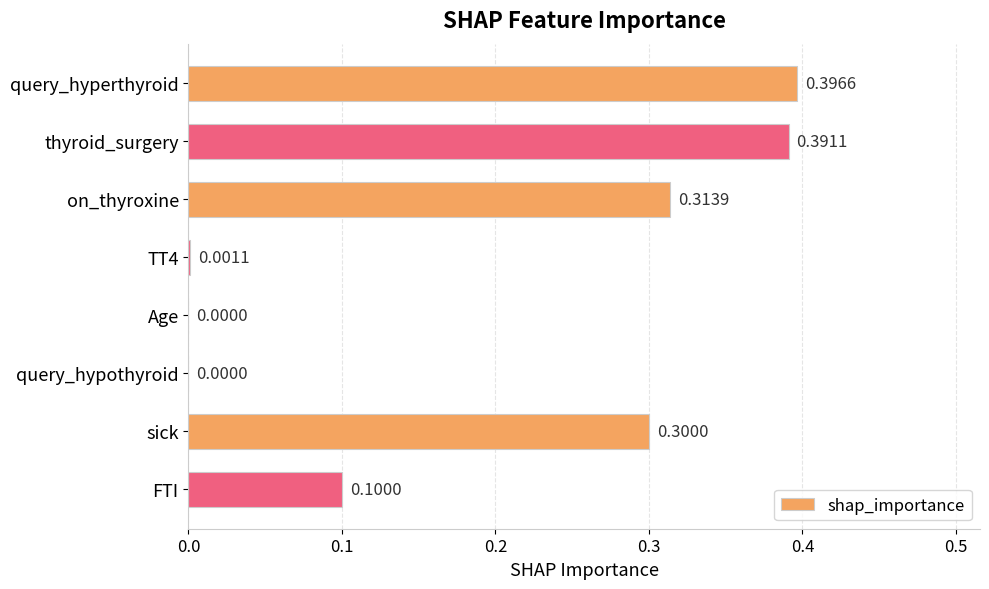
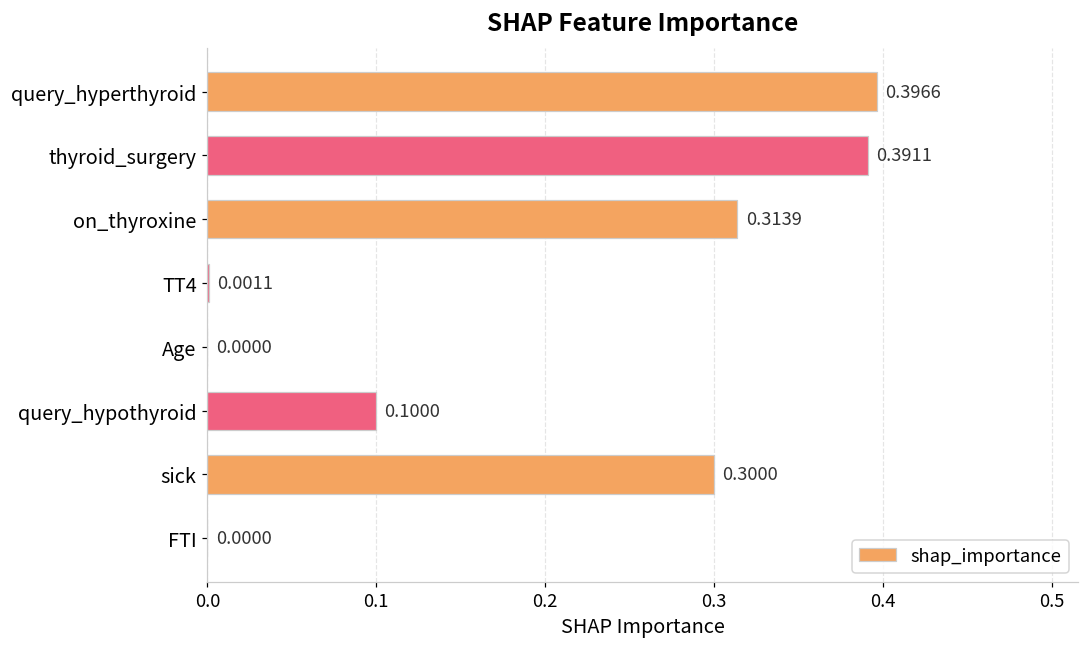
  {
    "query_hyperthyroid": 0.3966,
    "thyroid_surgery": 0.3911,
    "on_thyroxine": 0.3139,
    "TT4": 0.0011,
    "Age": 0.0000,
-   "query_hypothyroid": 0.0000,
+   "query_hypothyroid": 0.1000,
    "sick": 0.3000,
-   "FTI": 0.1000
+   "FTI": 0.0000
  }
